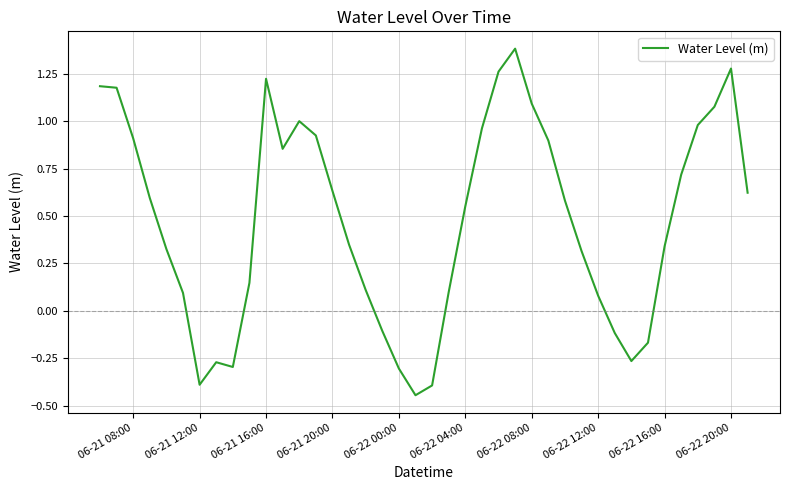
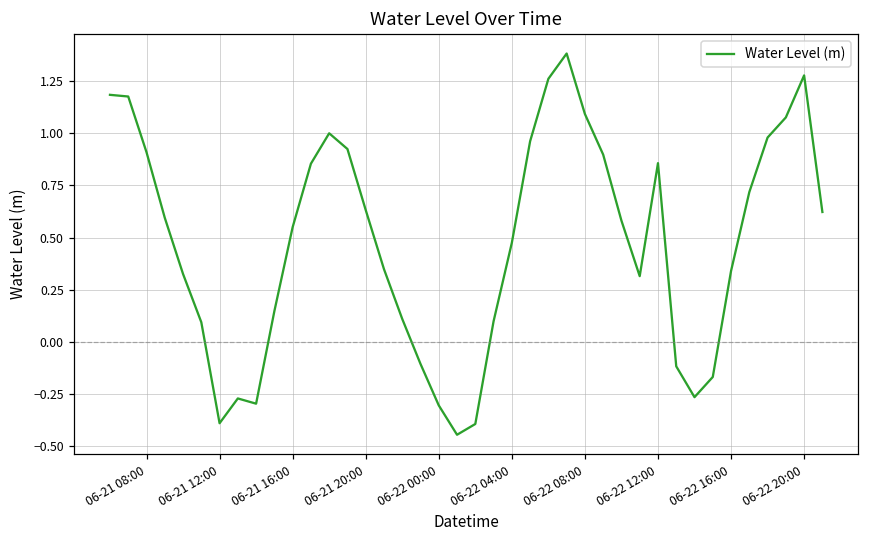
  {
    "06-21 08:00": 0.91,
    "06-21 12:00": -0.39,
-   "06-21 16:00": 1.22,
+   "06-21 16:00": 0.55,
    "06-21 20:00": 0.63,
    "06-22 00:00": -0.30,
-   "06-22 04:00": 0.55,
+   "06-22 04:00": 0.48,
    "06-22 08:00": 1.09,
-   "06-22 12:00": 0.08,
+   "06-22 12:00": 0.86,
    "06-22 16:00": 0.34,
    "06-22 20:00": 1.28
  }
